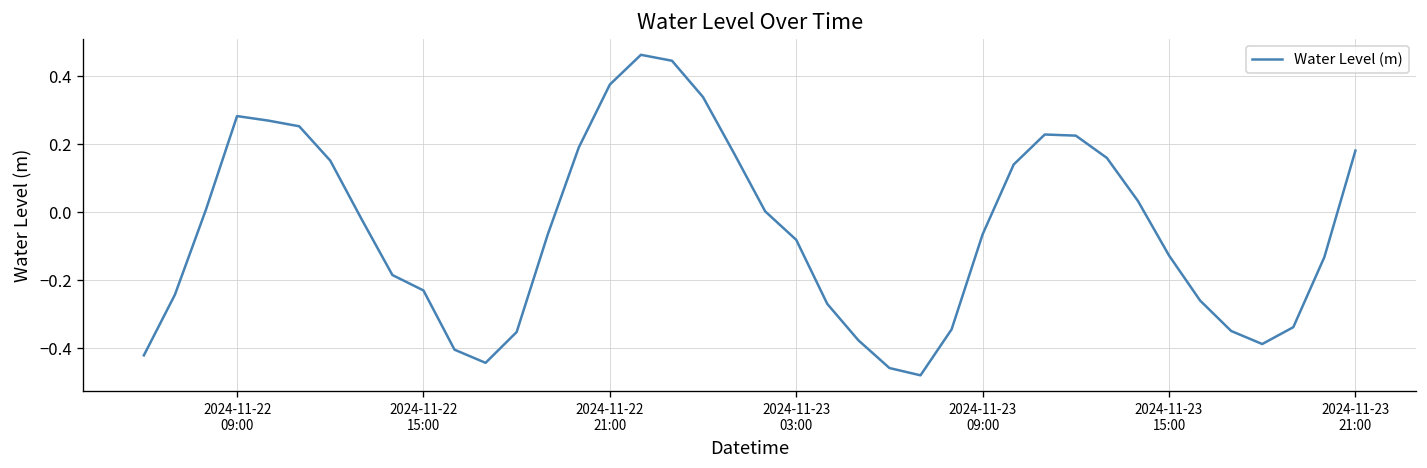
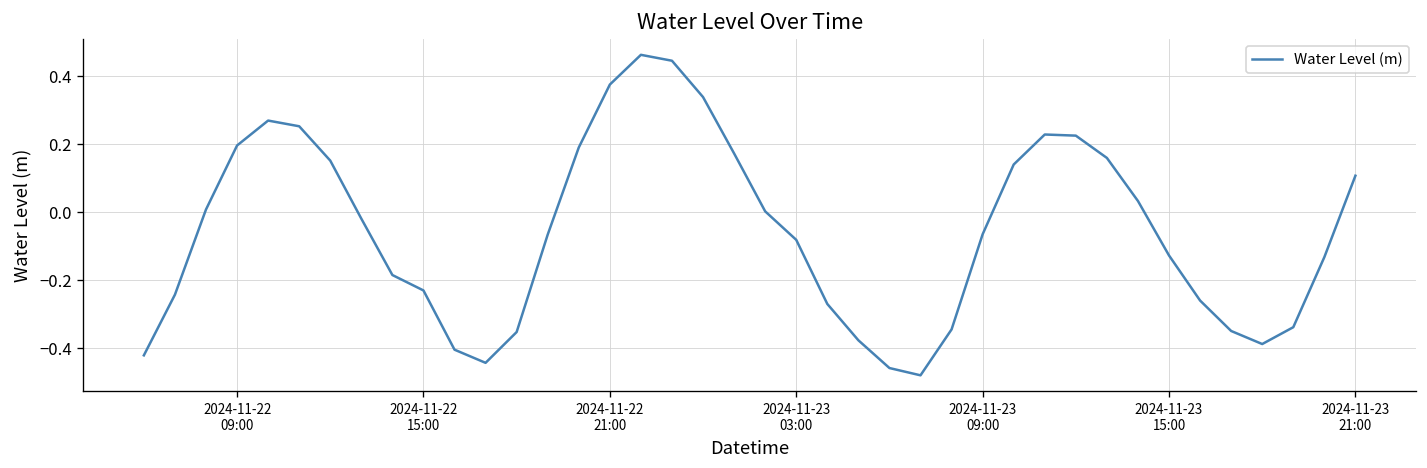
  {
-   "2024-11-22 09:00": 0.28,
+   "2024-11-22 09:00": 0.20,
    "2024-11-22 15:00": -0.23,
    "2024-11-22 21:00": 0.38,
    "2024-11-23 03:00": -0.08,
    "2024-11-23 09:00": -0.06,
    "2024-11-23 15:00": -0.13,
-   "2024-11-23 21:00": 0.18
+   "2024-11-23 21:00": 0.11
  }
